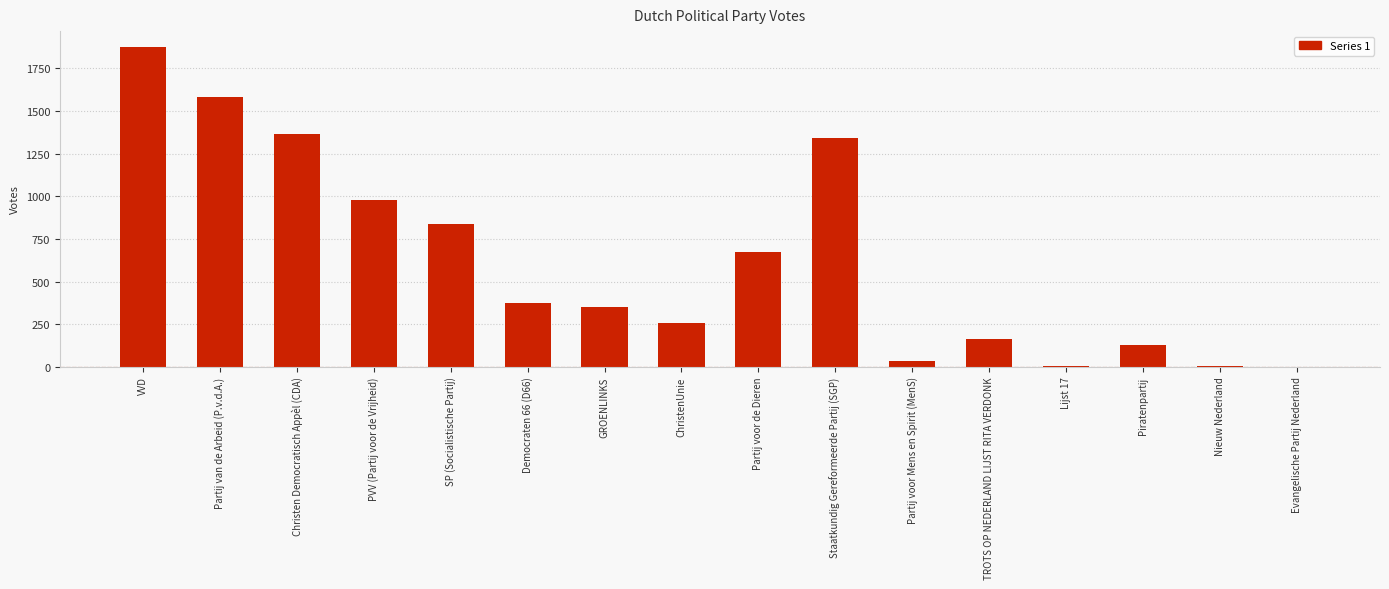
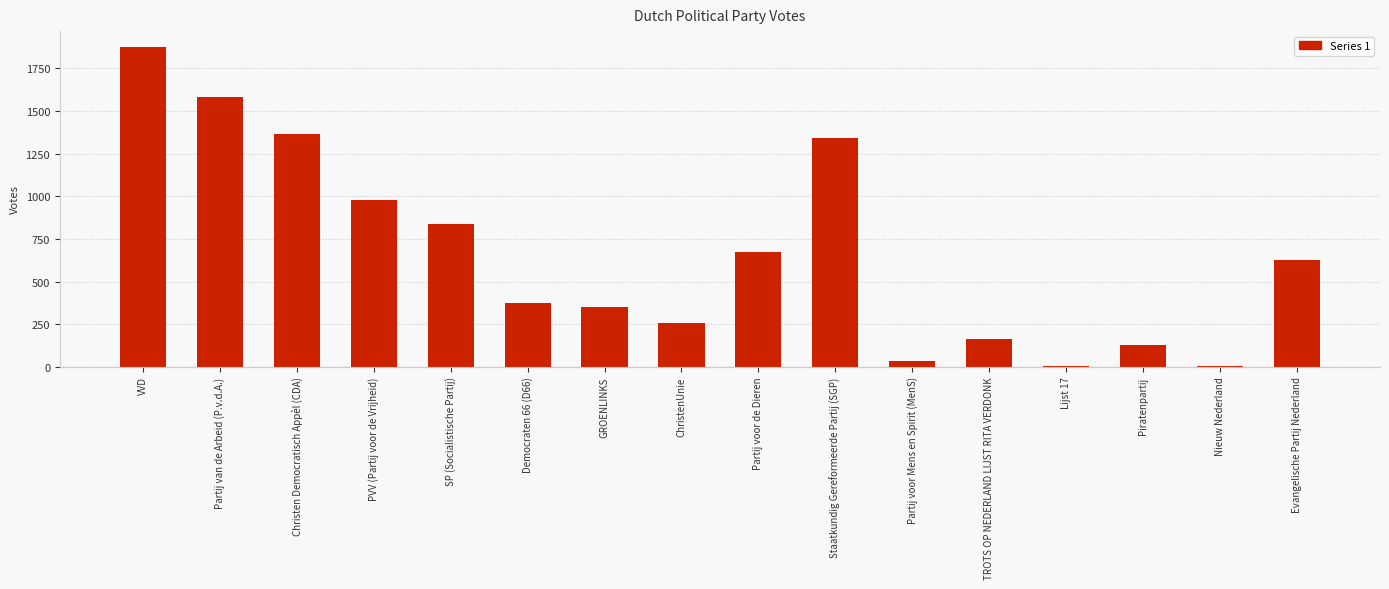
  {
    "VVD": 1880,
    "Partij van de Arbeid (P.v.d.A.)": 1590,
    "Christen Democratisch Appèl (CDA)": 1370,
    "PVV (Partij voor de Vrijheid)": 980,
    "SP (Socialistische Partij)": 840,
    "Democraten 66 (D66)": 370,
    "GROENLINKS": 350,
    "ChristenUnie": 260,
    "Partij voor de Dieren": 670,
    "Staatkundig Gereformeerde Partij (SGP)": 1340,
    "Partij voor Mens en Spirit (MenS)": 30,
    "TROTS OP NEDERLAND LIJST RITA VERDONK": 170,
    "Piratenpartij": 130,
-   "Evangelische Partij Nederland": 0
+   "Evangelische Partij Nederland": 630
  }
